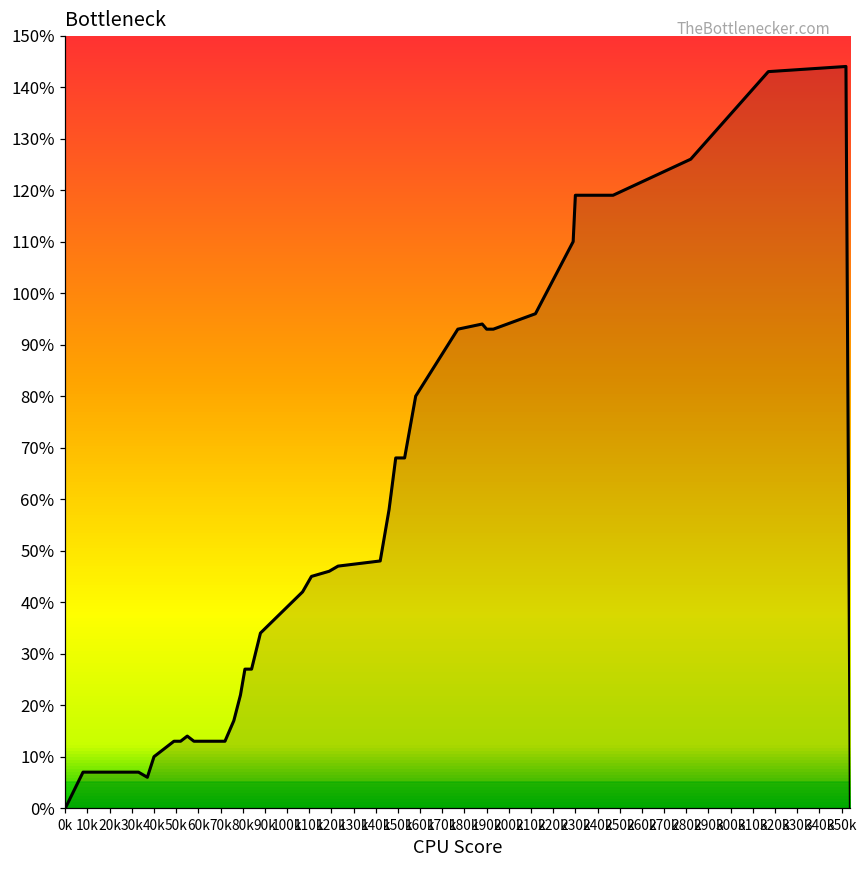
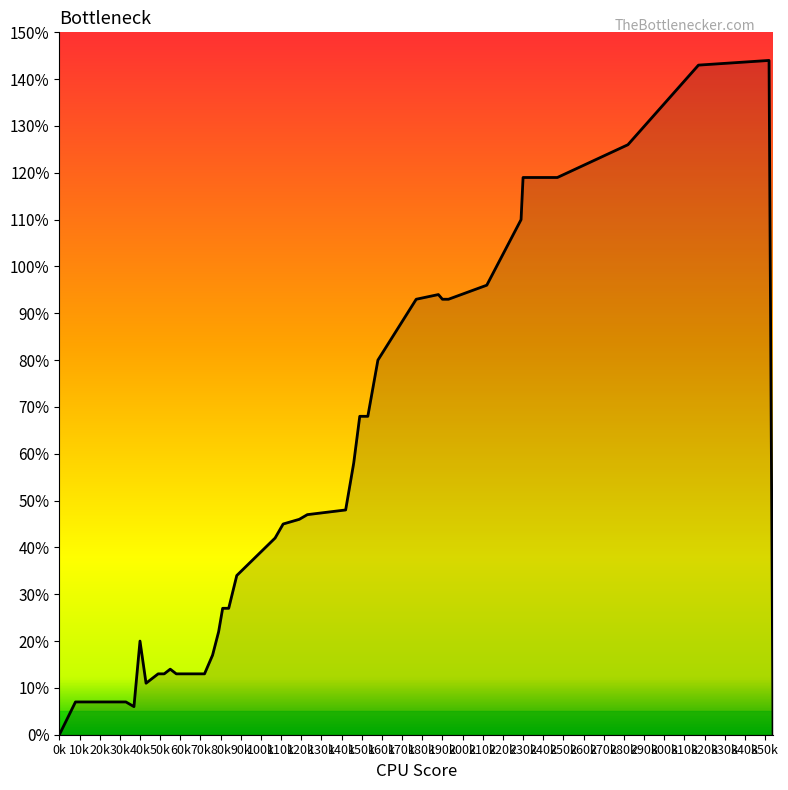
  {
    "10k": "7%",
-   "40k": "10%"
+   "40k": "20%"
  }
